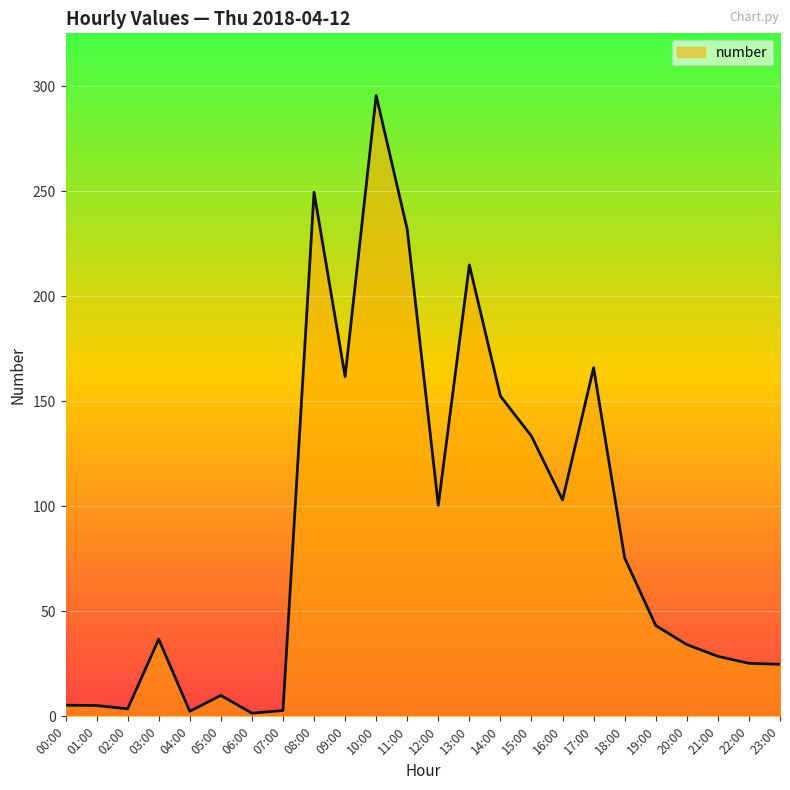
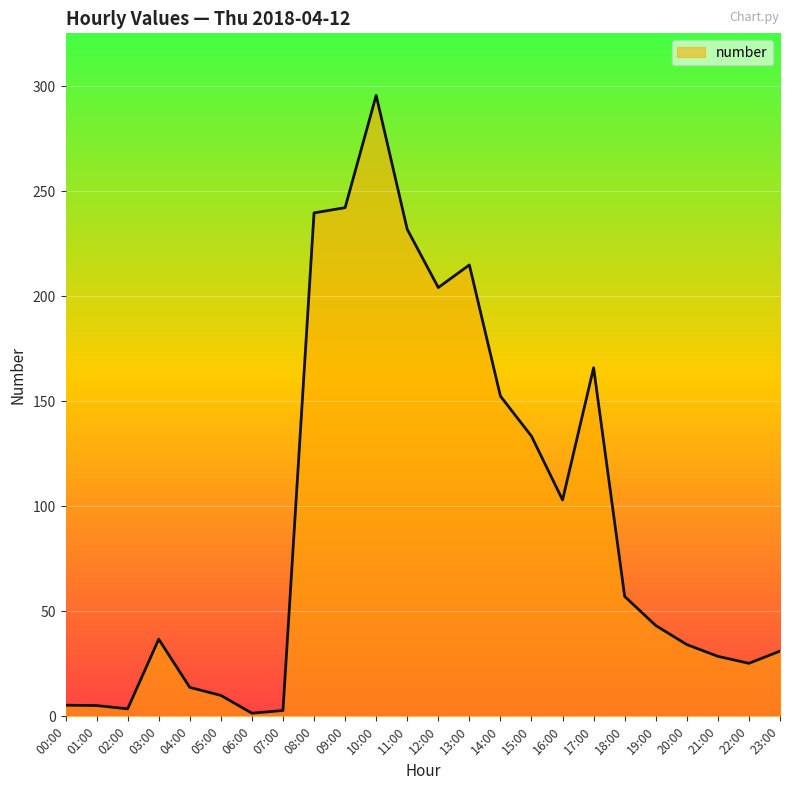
  {
    "00:00": 5,
    "01:00": 5,
    "02:00": 4,
    "03:00": 37,
-   "04:00": 2,
+   "04:00": 14,
    "05:00": 10,
    "06:00": 2,
    "07:00": 3,
-   "08:00": 250,
-   "09:00": 162,
+   "08:00": 240,
+   "09:00": 242,
    "10:00": 296,
    "11:00": 232,
-   "12:00": 100,
+   "12:00": 204,
    "13:00": 215,
    "14:00": 153,
    "15:00": 133,
    "16:00": 103,
    "17:00": 166,
-   "18:00": 75,
+   "18:00": 57,
    "19:00": 43,
    "20:00": 34,
    "21:00": 29,
    "22:00": 25,
-   "23:00": 25
+   "23:00": 31
  }
